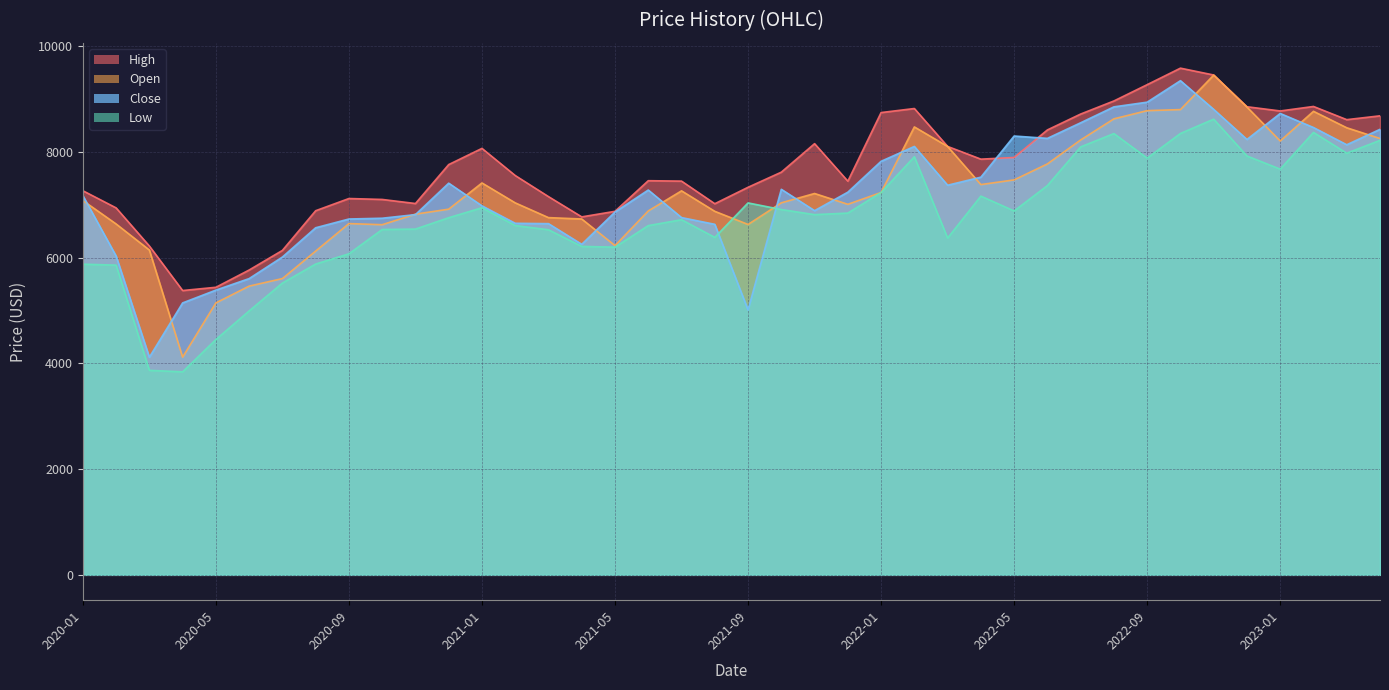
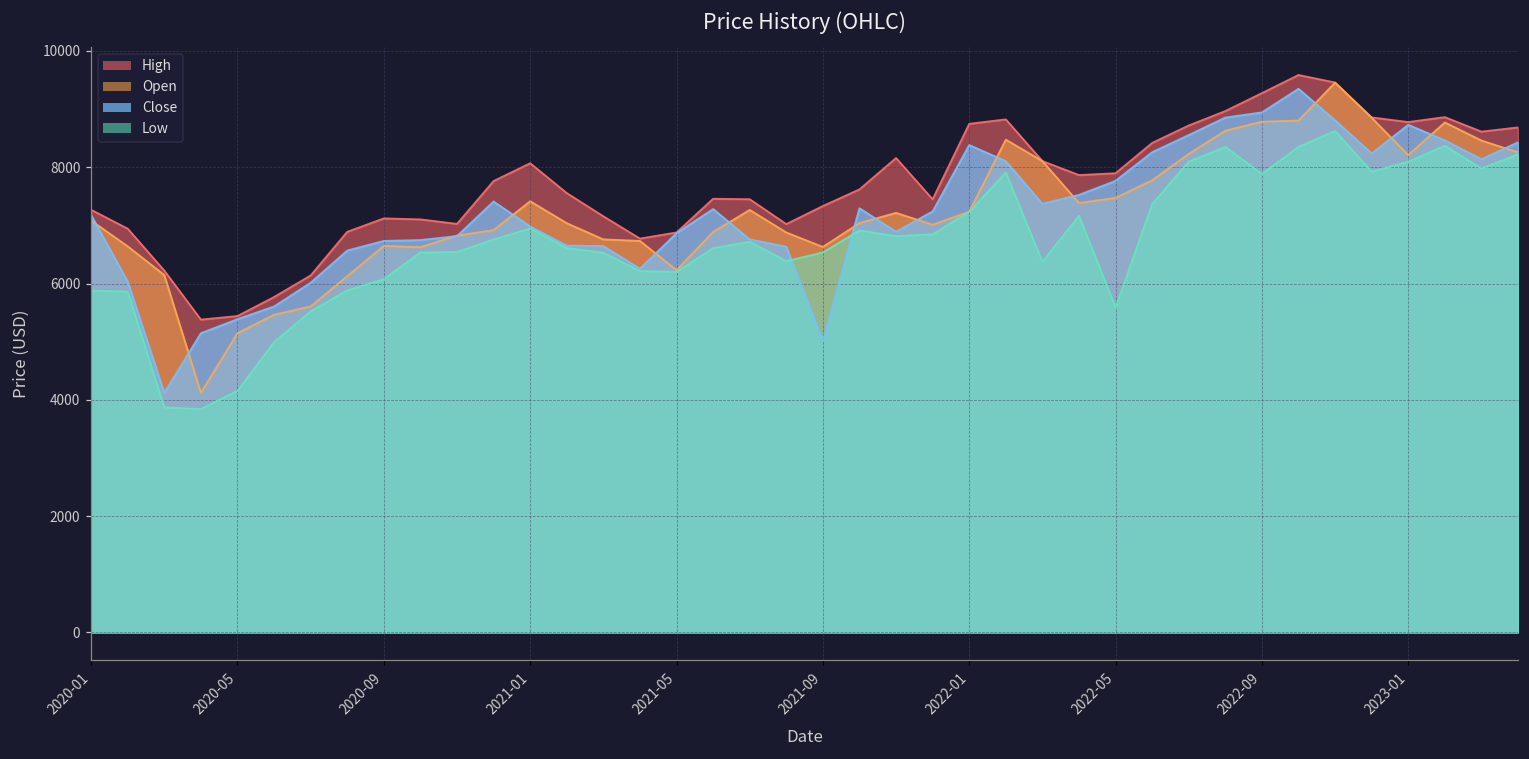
  {
    "Close": {
      "2020-01": 7200,
      "2020-05": 5400,
      "2020-09": 6700,
      "2021-09": 5000,
-     "2022-01": 7800,
-     "2022-05": 8300,
+     "2022-01": 8400,
+     "2022-05": 7800,
      "2022-09": 8900
    },
    "Low": {
      "2020-01": 5900,
-     "2020-05": 4500,
+     "2020-05": 4200,
      "2020-09": 6100,
-     "2021-09": 7000,
-     "2022-05": 6900,
+     "2021-09": 6500,
+     "2022-05": 5600,
      "2022-09": 7900,
-     "2023-01": 7700
+     "2023-01": 8100
    }
  }
